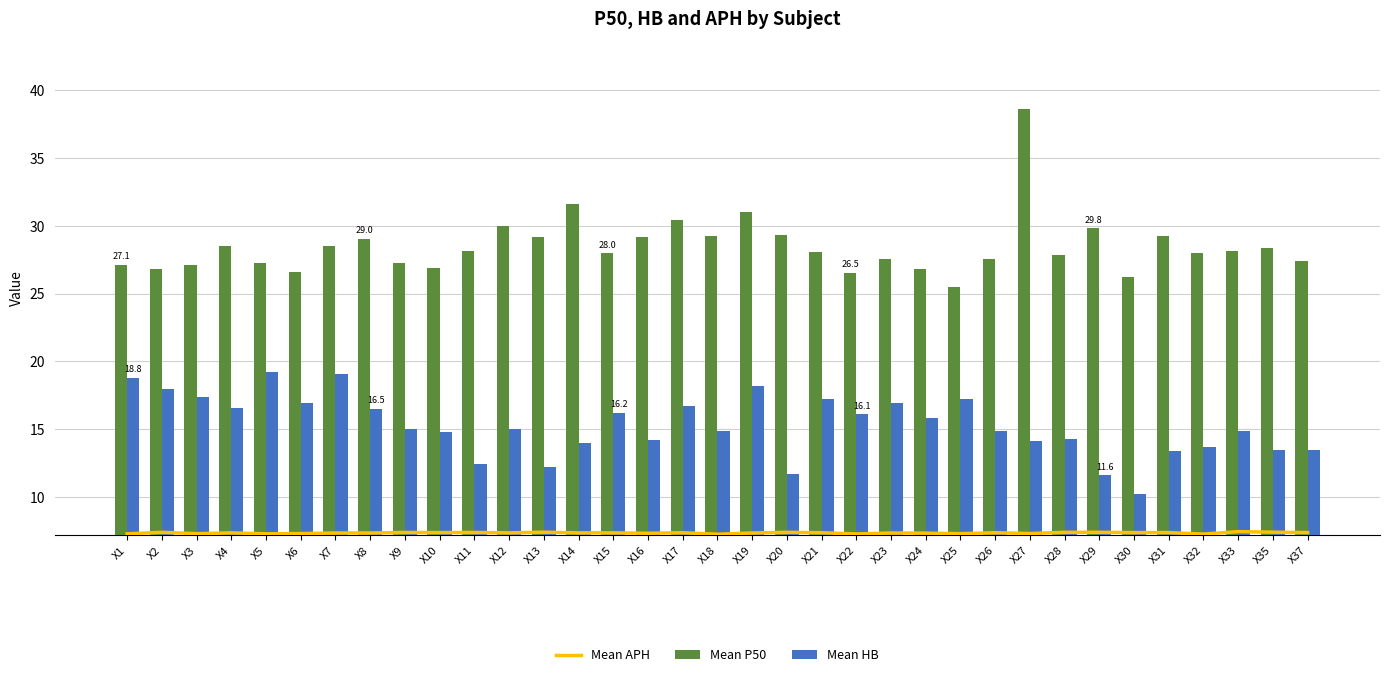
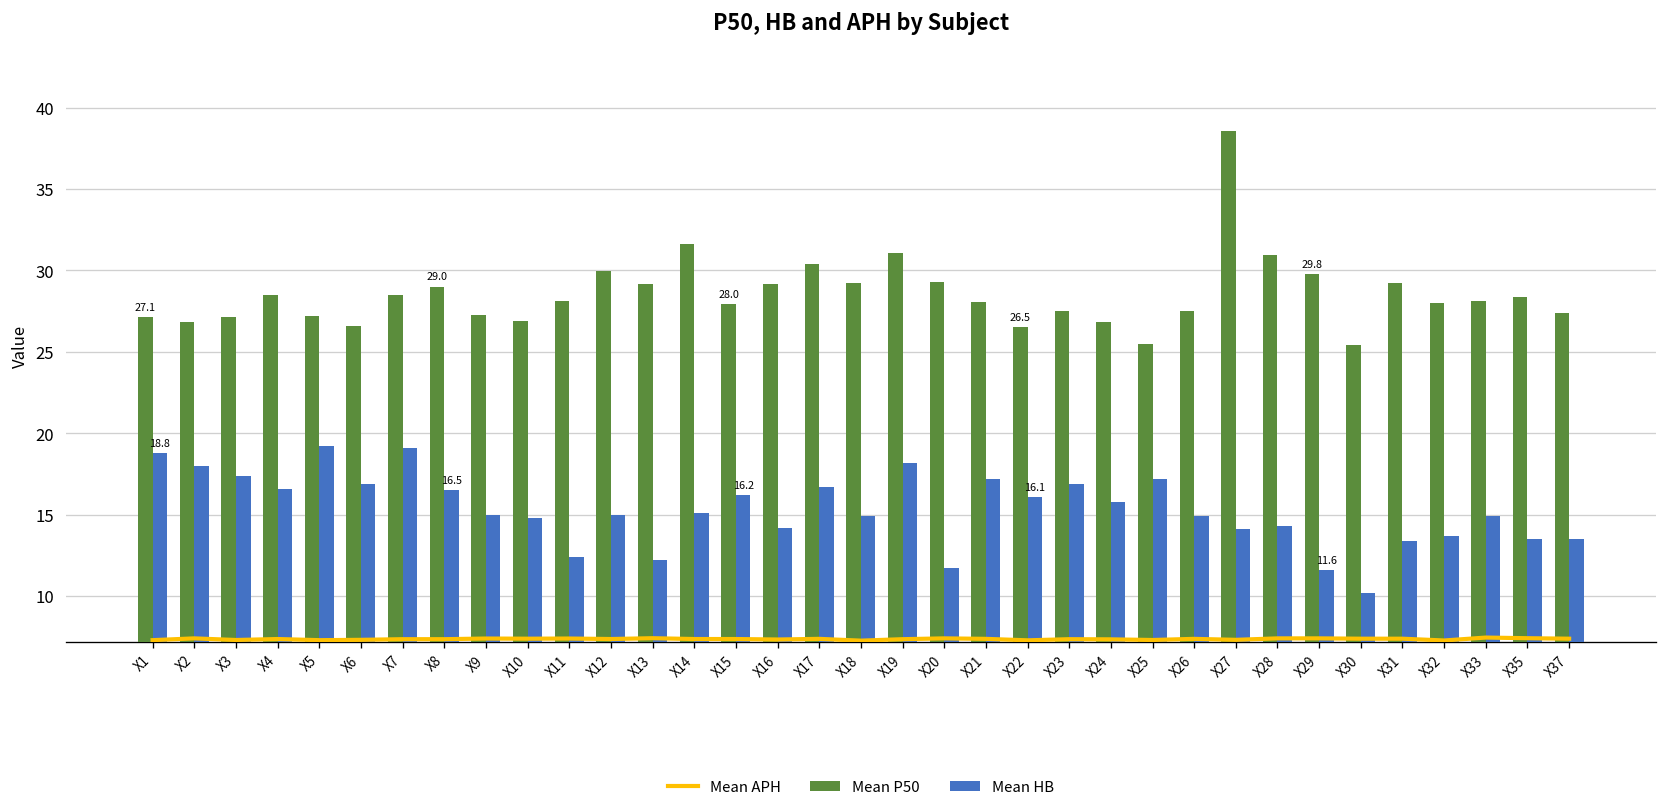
  {
    "Mean APH": {
      "X1": 7.3,
      "X2": 7.4,
      "X3": 7.3,
      "X4": 7.4,
      "X5": 7.3,
      "X6": 7.3,
      "X7": 7.4,
      "X8": 7.4,
      "X9": 7.4,
      "X10": 7.4,
      "X11": 7.4,
      "X12": 7.4,
      "X13": 7.4,
      "X14": 7.4,
      "X15": 7.4,
      "X16": 7.3,
      "X17": 7.4,
      "X18": 7.3,
      "X19": 7.4,
      "X20": 7.4,
      "X21": 7.4,
      "X22": 7.3,
      "X23": 7.4,
      "X24": 7.3,
      "X25": 7.3,
      "X26": 7.4,
      "X27": 7.3,
      "X28": 7.4,
      "X29": 7.4,
      "X30": 7.4,
      "X31": 7.4,
      "X32": 7.3,
      "X33": 7.5,
      "X35": 7.4,
      "X37": 7.4
    },
    "Mean P50": {
      "X2": 26.8,
      "X3": 27.1,
      "X4": 28.5,
      "X5": 27.2,
      "X6": 26.6,
      "X7": 28.5,
      "X9": 27.3,
      "X10": 26.9,
      "X11": 28.1,
      "X12": 30.0,
      "X13": 29.1,
      "X14": 31.6,
      "X16": 29.2,
      "X17": 30.4,
      "X18": 29.2,
      "X19": 31.0,
      "X20": 29.3,
      "X21": 28.1,
      "X23": 27.5,
      "X24": 26.8,
      "X25": 25.5,
      "X26": 27.5,
      "X27": 38.6,
-     "X28": 27.8,
-     "X30": 26.2,
+     "X28": 31.0,
+     "X30": 25.4,
      "X31": 29.2,
      "X32": 28.0,
      "X33": 28.1,
      "X35": 28.4,
      "X37": 27.4
    },
    "Mean HB": {
      "X2": 18.0,
      "X3": 17.4,
      "X4": 16.6,
      "X5": 19.2,
      "X6": 16.9,
      "X7": 19.1,
      "X9": 15.0,
      "X10": 14.8,
      "X11": 12.4,
      "X12": 15.0,
      "X13": 12.2,
-     "X14": 14.0,
+     "X14": 15.1,
      "X16": 14.2,
      "X17": 16.7,
      "X18": 14.9,
      "X19": 18.2,
      "X20": 11.7,
      "X21": 17.2,
      "X23": 16.9,
      "X24": 15.8,
      "X25": 17.2,
      "X26": 14.9,
      "X27": 14.1,
      "X28": 14.3,
      "X30": 10.2,
      "X31": 13.4,
      "X32": 13.7,
      "X33": 14.9,
      "X35": 13.5,
      "X37": 13.5
    }
  }
